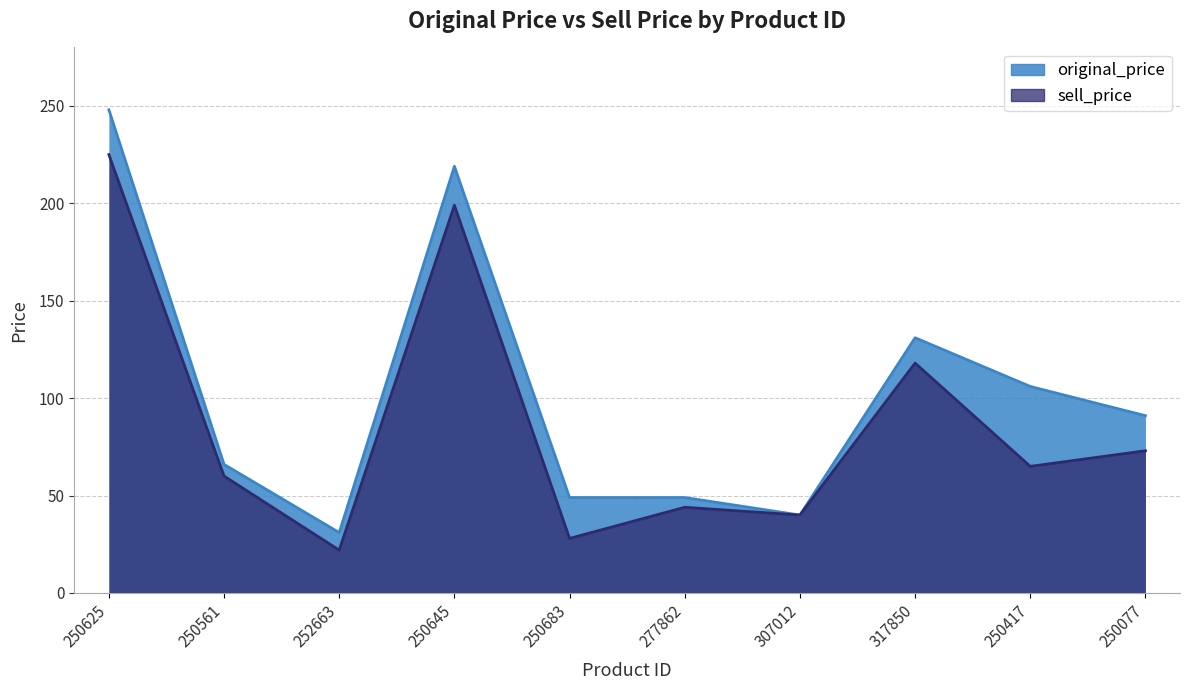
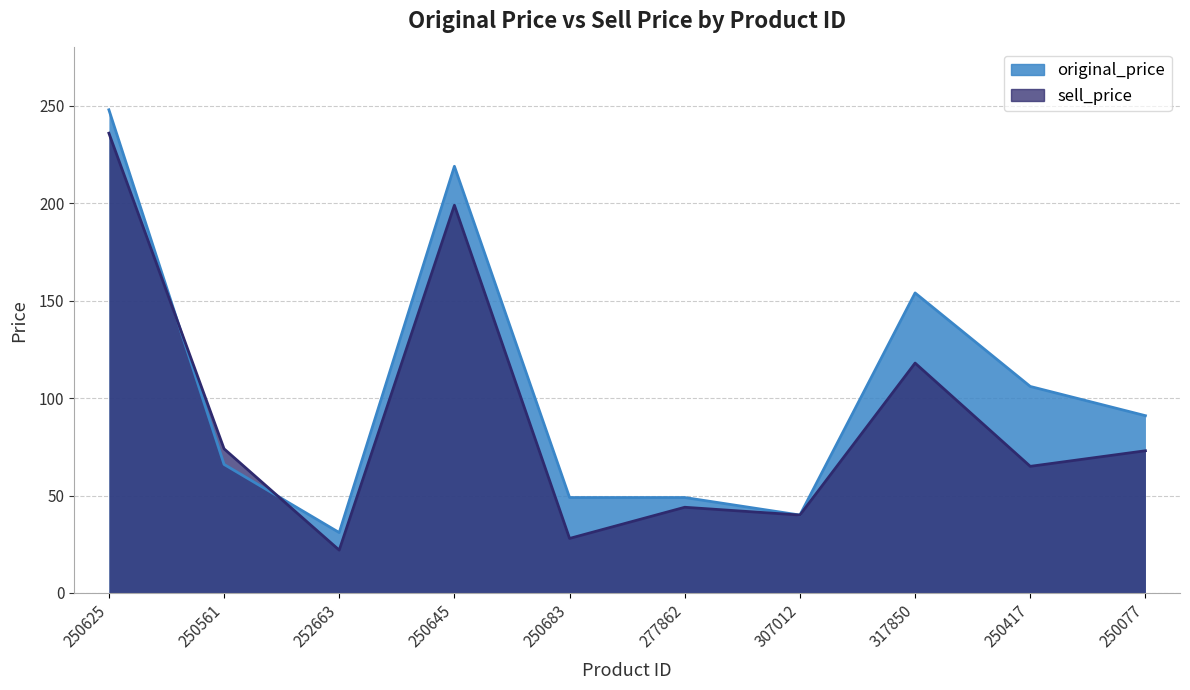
  {
    "original_price": {
      "250625": 248,
      "250561": 66,
      "252663": 31,
      "250645": 219,
      "250683": 49,
      "277862": 49,
-     "317850": 131,
+     "317850": 154,
      "250417": 106,
      "250077": 91
    },
    "sell_price": {
-     "250625": 225,
-     "250561": 60,
+     "250625": 236,
+     "250561": 74,
      "252663": 22,
      "250645": 199,
      "250683": 28,
      "277862": 44,
      "317850": 118,
      "250417": 65,
      "250077": 73
    }
  }
